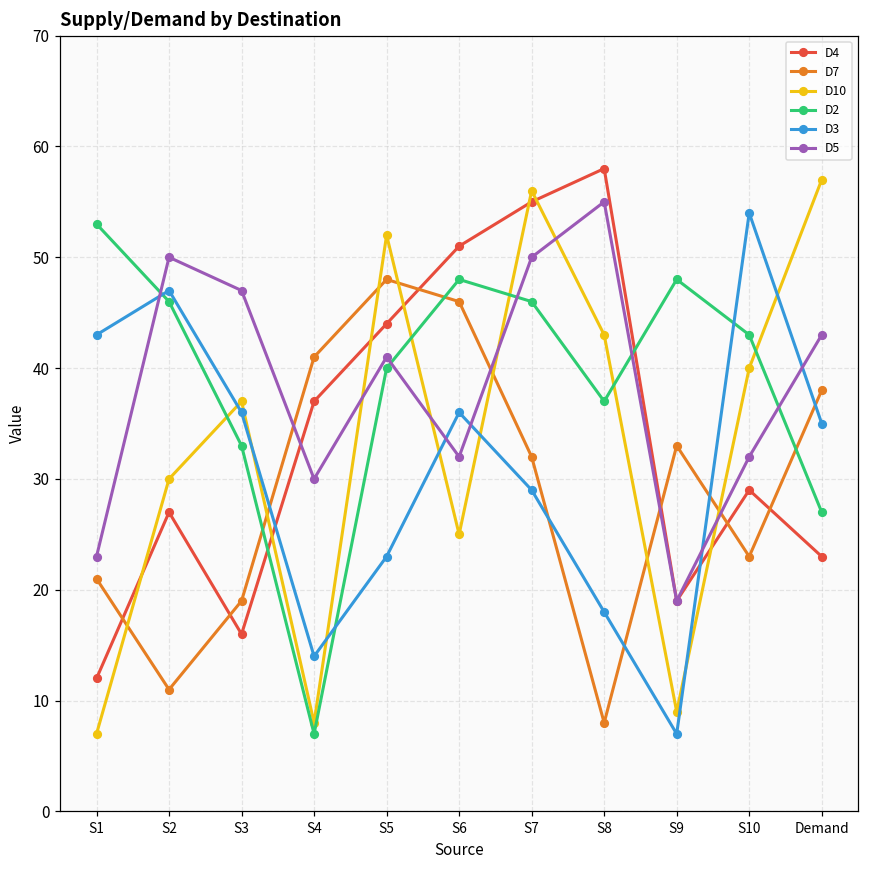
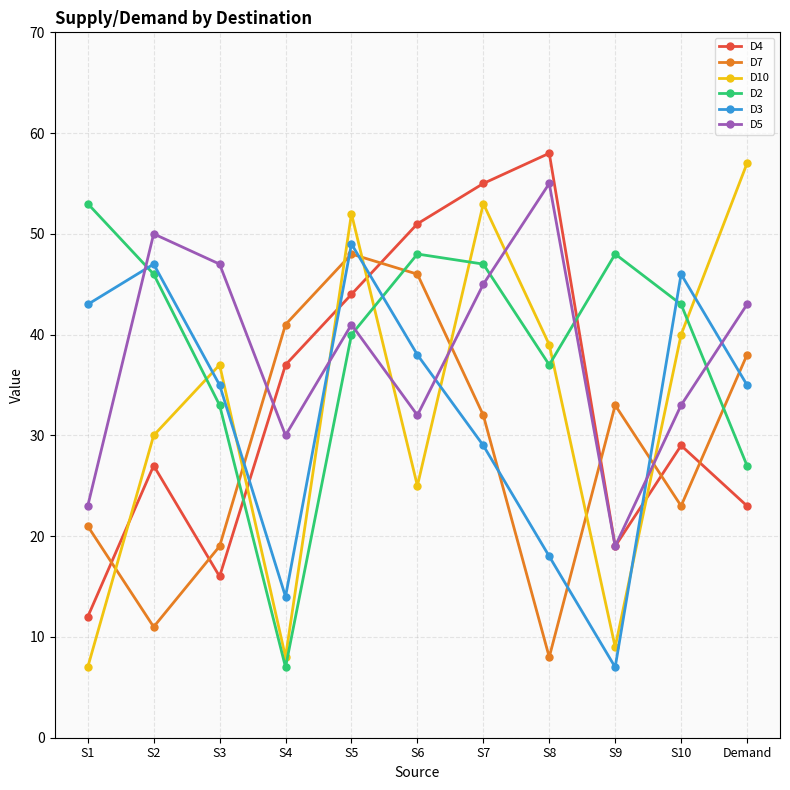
  {
    "D10": {
      "S1": 7,
      "S2": 30,
      "S3": 37,
      "S4": 8,
      "S5": 52,
      "S6": 25,
-     "S7": 56,
-     "S8": 43,
+     "S7": 53,
+     "S8": 39,
      "S9": 9,
      "S10": 40,
      "Demand": 57
    },
    "D2": {
      "S1": 53,
      "S2": 46,
      "S3": 33,
      "S4": 7,
      "S5": 40,
      "S6": 48,
-     "S7": 46,
+     "S7": 47,
      "S8": 37,
      "S9": 48,
      "S10": 43,
      "Demand": 27
    },
    "D3": {
      "S1": 43,
      "S2": 47,
-     "S3": 36,
+     "S3": 35,
      "S4": 14,
-     "S5": 23,
-     "S6": 36,
+     "S5": 49,
+     "S6": 38,
      "S7": 29,
      "S8": 18,
      "S9": 7,
-     "S10": 54,
+     "S10": 46,
      "Demand": 35
    },
    "D5": {
      "S1": 23,
      "S2": 50,
      "S3": 47,
      "S4": 30,
      "S5": 41,
      "S6": 32,
-     "S7": 50,
+     "S7": 45,
      "S8": 55,
-     "S10": 32,
+     "S10": 33,
      "Demand": 43
    }
  }
